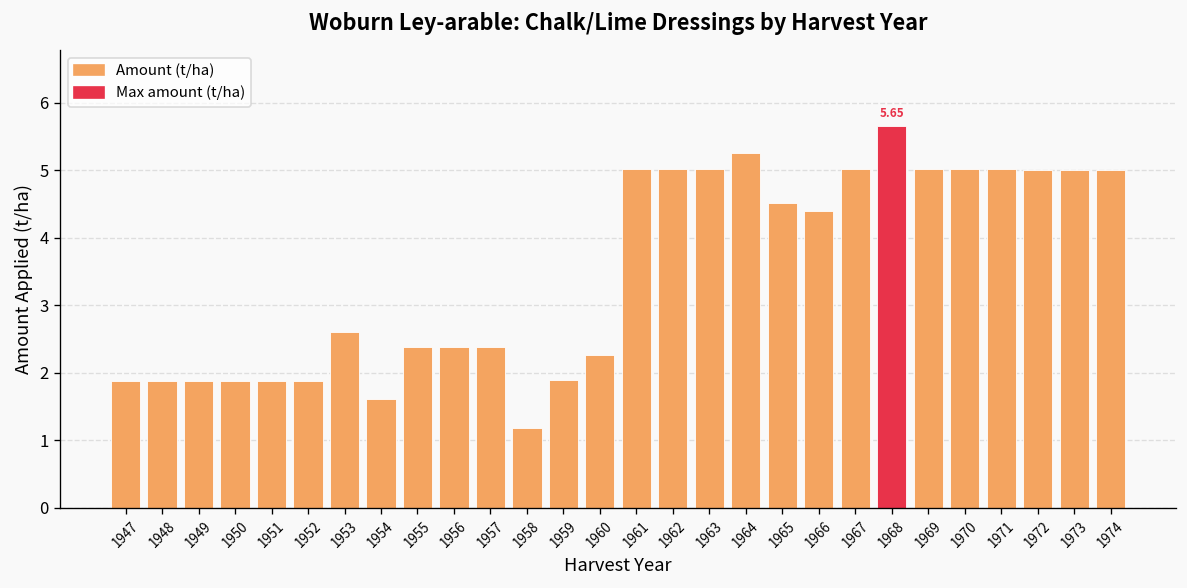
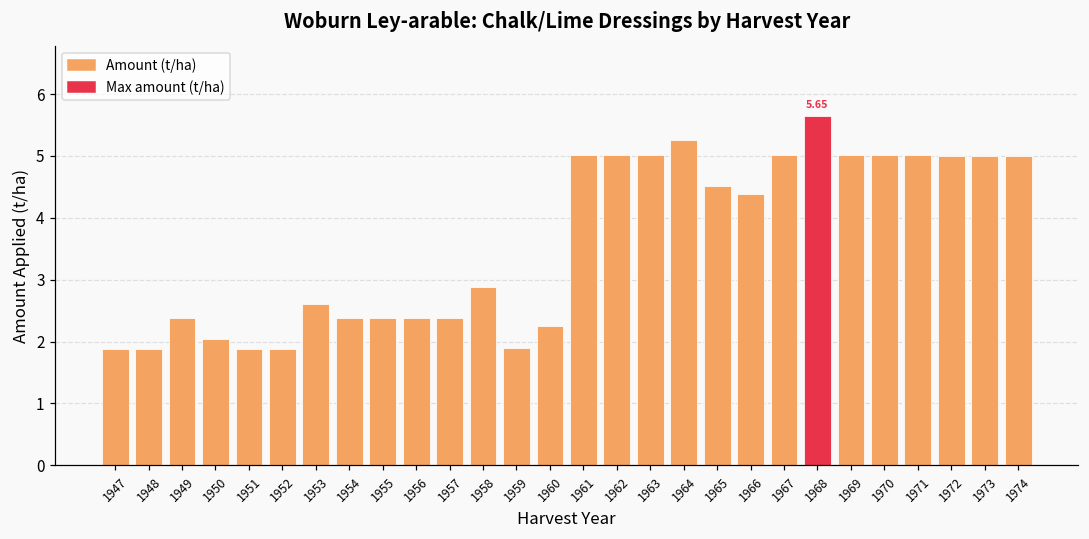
  {
    "1947": 1.9,
    "1948": 1.9,
-   "1949": 1.9,
-   "1950": 1.9,
+   "1949": 2.4,
+   "1950": 2.0,
    "1951": 1.9,
    "1952": 1.9,
    "1953": 2.6,
-   "1954": 1.6,
+   "1954": 2.4,
    "1955": 2.4,
    "1956": 2.4,
    "1957": 2.4,
-   "1958": 1.2,
+   "1958": 2.9,
    "1959": 1.9,
    "1960": 2.3,
    "1961": 5.0,
    "1962": 5.0,
    "1963": 5.0,
    "1964": 5.3,
    "1965": 4.5,
    "1966": 4.4,
    "1967": 5.0,
    "1969": 5.0,
    "1970": 5.0,
    "1971": 5.0,
    "1972": 5.0,
    "1973": 5.0,
    "1974": 5.0
  }
